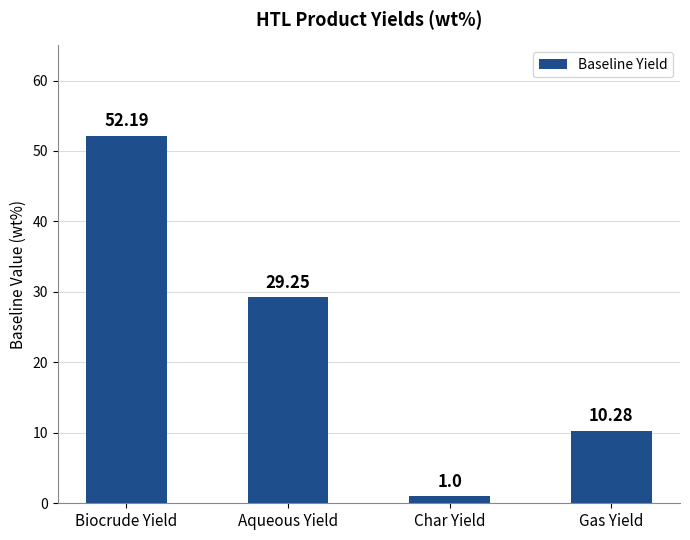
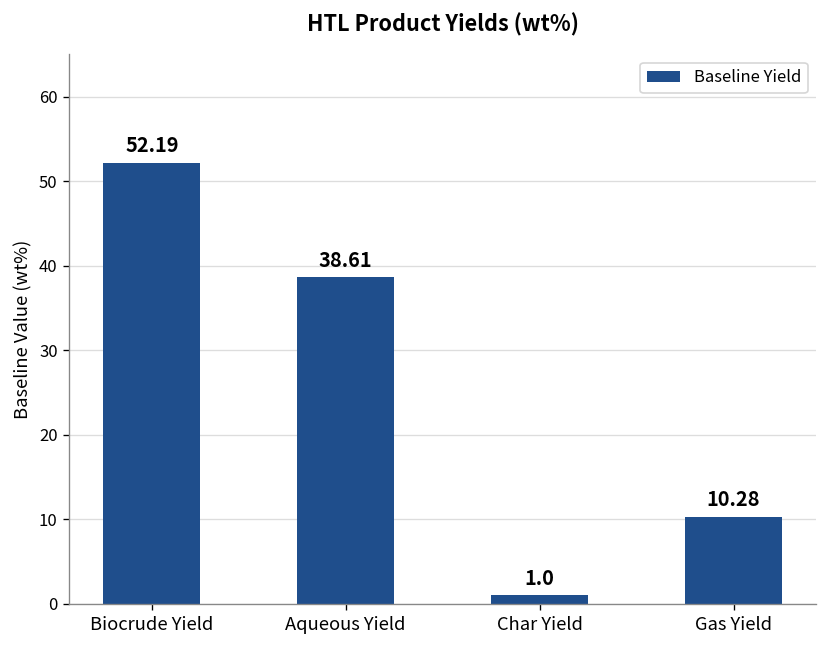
  {
    "Biocrude Yield": 52.19,
-   "Aqueous Yield": 29.25,
+   "Aqueous Yield": 38.61,
    "Char Yield": 1.0,
    "Gas Yield": 10.28
  }
